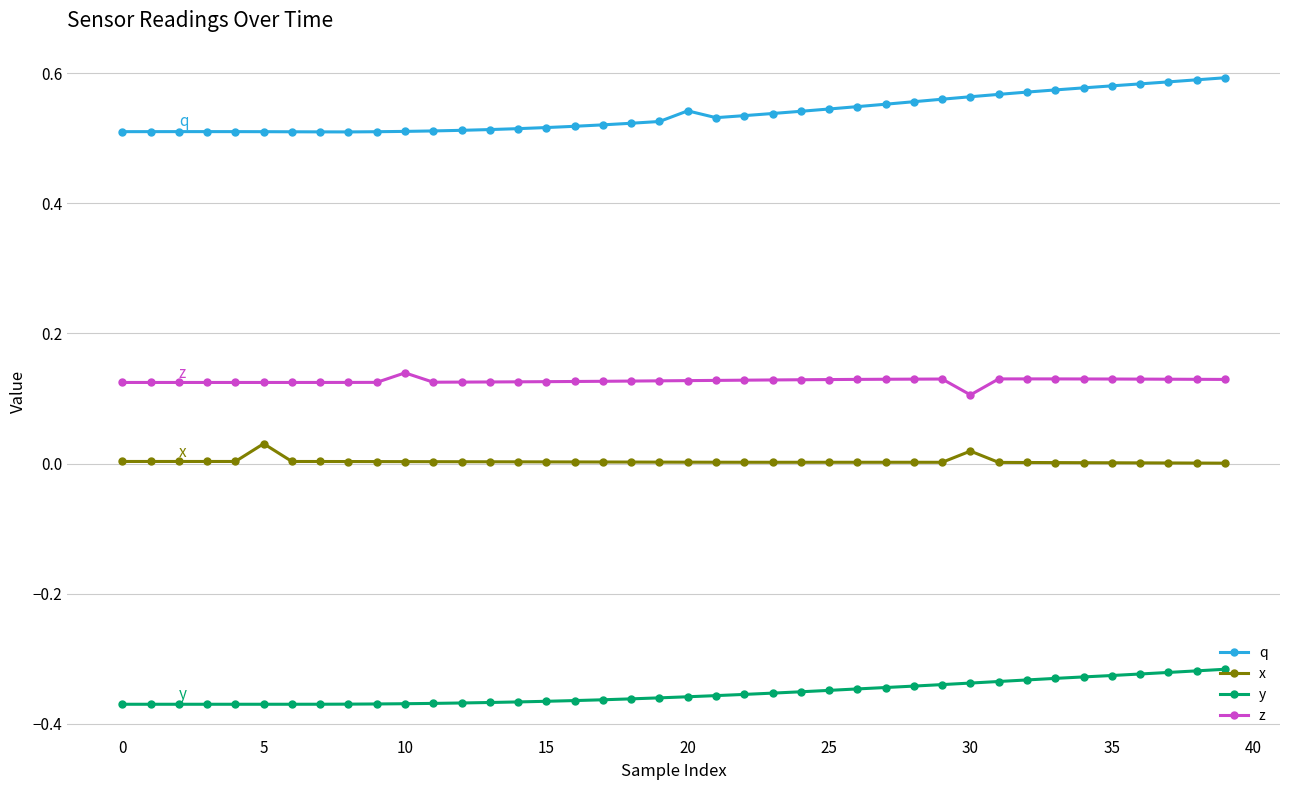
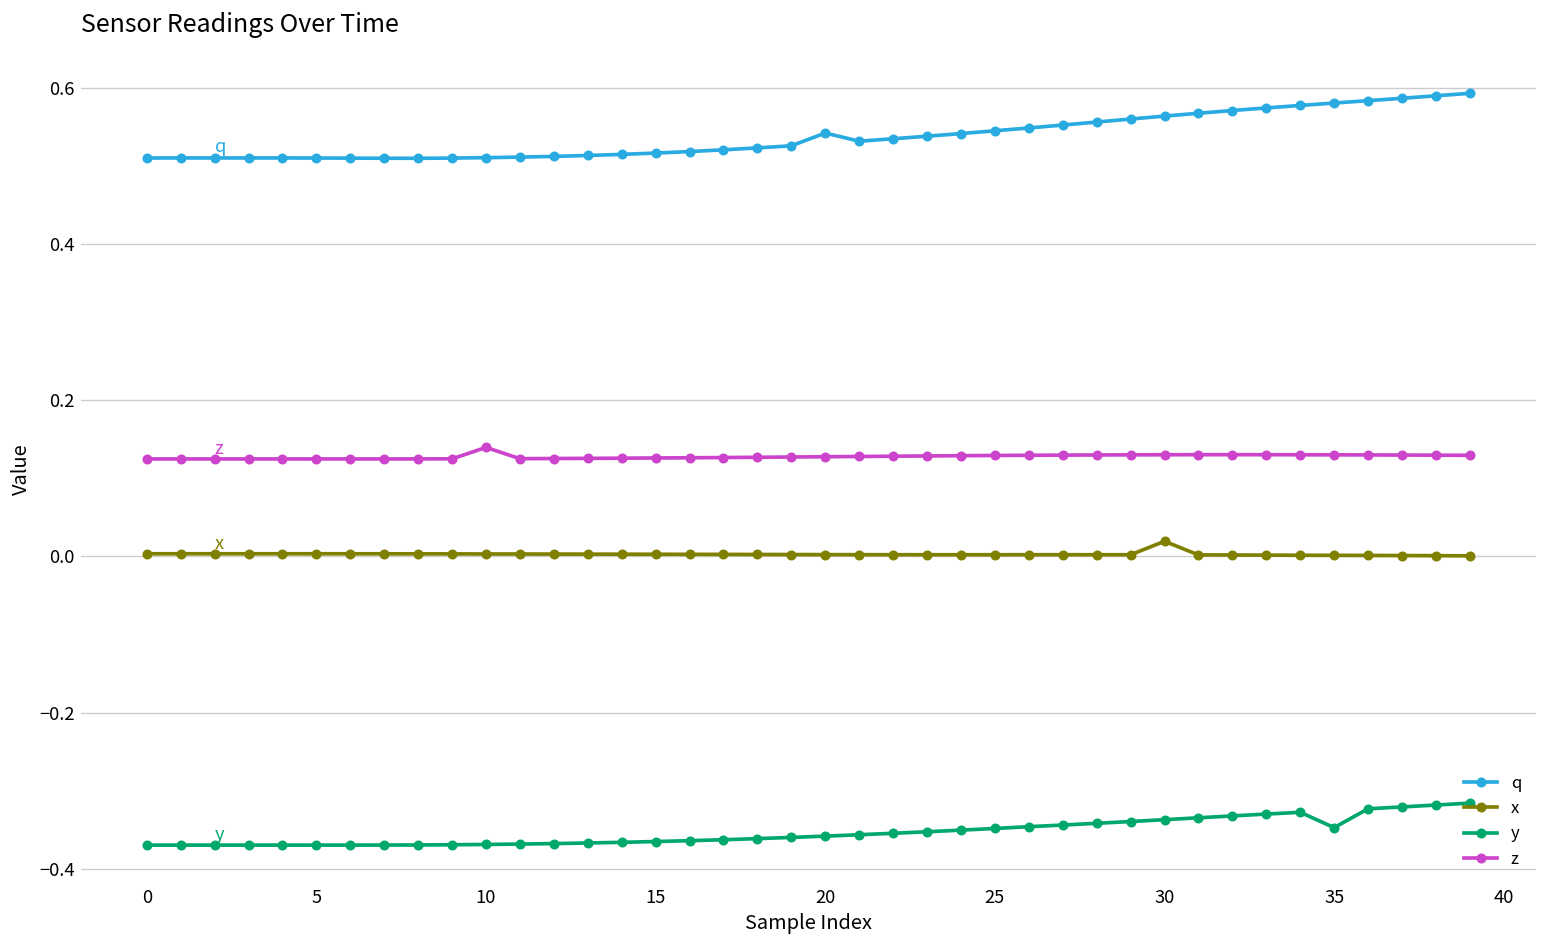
  {
    "q": {
      "0": 0.51,
      "5": 0.51,
      "10": 0.51,
      "15": 0.52,
      "20": 0.54,
      "25": 0.54,
      "30": 0.56,
      "35": 0.58
    },
    "x": {
      "0": 0.00,
-     "5": 0.03,
+     "5": 0.00,
      "10": 0.00,
      "15": 0.00,
      "20": 0.00,
      "25": 0.00,
      "30": 0.02,
      "35": 0.00
    },
    "y": {
      "0": -0.37,
      "5": -0.37,
      "10": -0.37,
      "15": -0.37,
      "20": -0.36,
      "25": -0.35,
      "30": -0.34,
-     "35": -0.33
+     "35": -0.35
    },
    "z": {
      "0": 0.12,
      "5": 0.12,
      "10": 0.14,
      "15": 0.13,
      "20": 0.13,
      "25": 0.13,
-     "30": 0.11,
+     "30": 0.13,
      "35": 0.13
    }
  }
